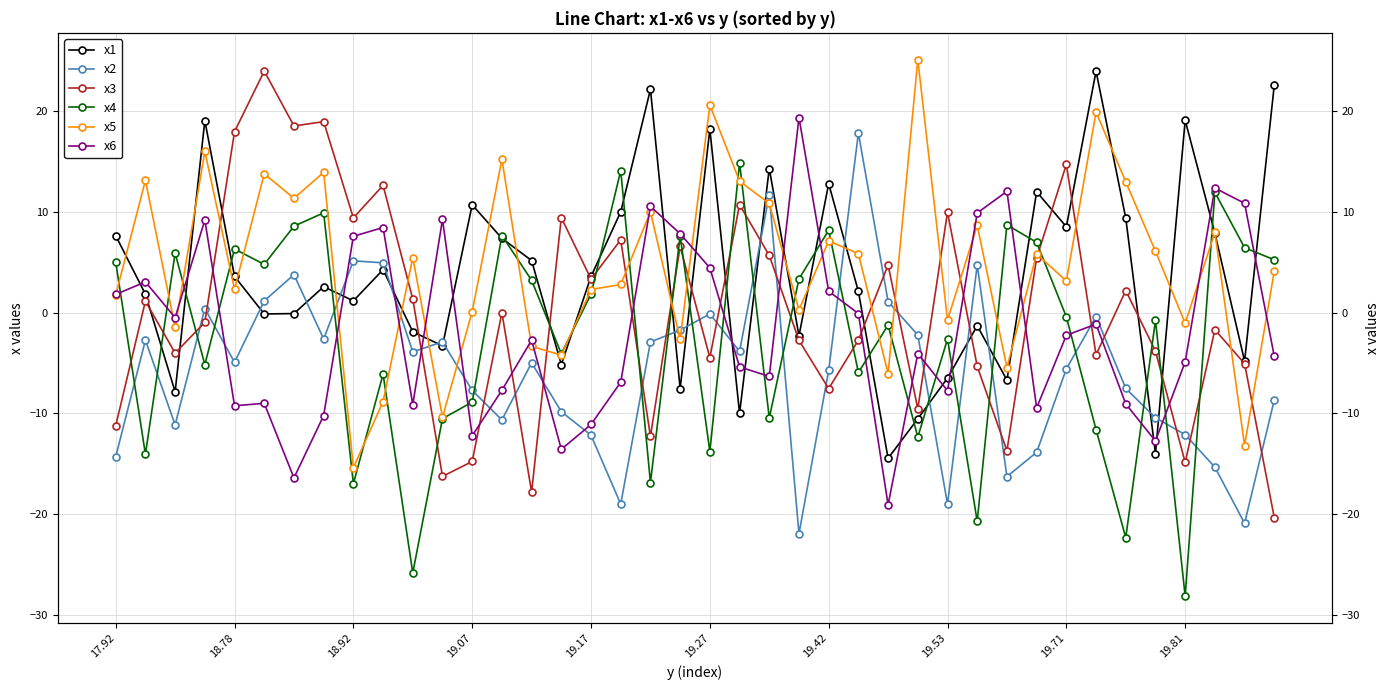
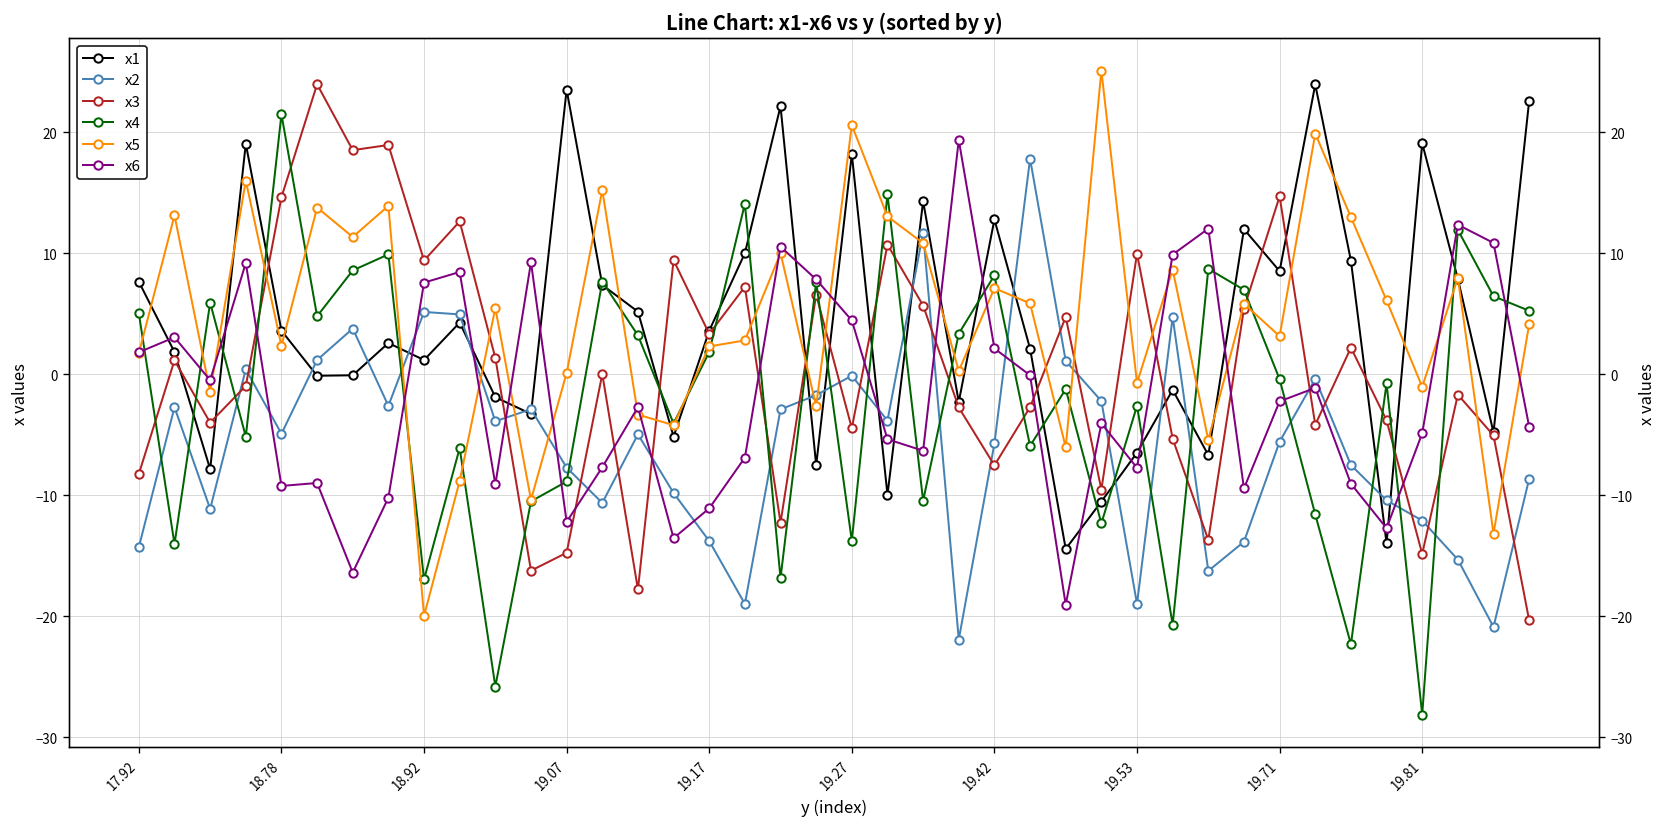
  {
    "x1": {
      "17.92": 7.6,
      "18.78": 3.6,
      "18.92": 1.2,
-     "19.07": 10.7,
+     "19.07": 23.5,
      "19.17": 3.6,
      "19.27": 18.2,
      "19.42": 12.8,
      "19.53": -6.5,
      "19.71": 8.5,
      "19.81": 19.1
    },
    "x2": {
      "17.92": -14.3,
      "18.78": -4.9,
      "18.92": 5.1,
      "19.07": -7.7,
-     "19.17": -12.2,
+     "19.17": -13.8,
      "19.27": -0.1,
      "19.42": -5.7,
      "19.53": -19.0,
      "19.71": -5.6,
      "19.81": -12.1
    },
    "x3": {
-     "17.92": -11.2,
-     "18.78": 17.9,
+     "17.92": -8.2,
+     "18.78": 14.6,
      "18.92": 9.4,
      "19.07": -14.8,
      "19.17": 3.3,
      "19.27": -4.5,
      "19.42": -7.5,
      "19.53": 10.0,
      "19.71": 14.7,
      "19.81": -14.9
    },
    "x4": {
      "17.92": 5.0,
-     "18.78": 6.3,
+     "18.78": 21.5,
      "18.92": -17.0,
      "19.07": -8.9,
      "19.17": 1.8,
      "19.27": -13.8,
      "19.42": 8.2,
      "19.53": -2.6,
      "19.71": -0.4,
      "19.81": -28.1
    },
    "x5": {
      "18.78": 2.3,
-     "18.92": -15.4,
+     "18.92": -20.0,
      "19.07": 0.1,
      "19.17": 2.3,
      "19.27": 20.6,
      "19.42": 7.1,
      "19.53": -0.7,
      "19.71": 3.1,
      "19.81": -1.1
    },
    "x6": {
      "18.78": -9.2,
      "18.92": 7.6,
      "19.07": -12.2,
      "19.17": -11.1,
      "19.27": 4.4,
      "19.42": 2.1,
      "19.53": -7.7,
      "19.71": -2.2,
      "19.81": -4.9
    }
  }
